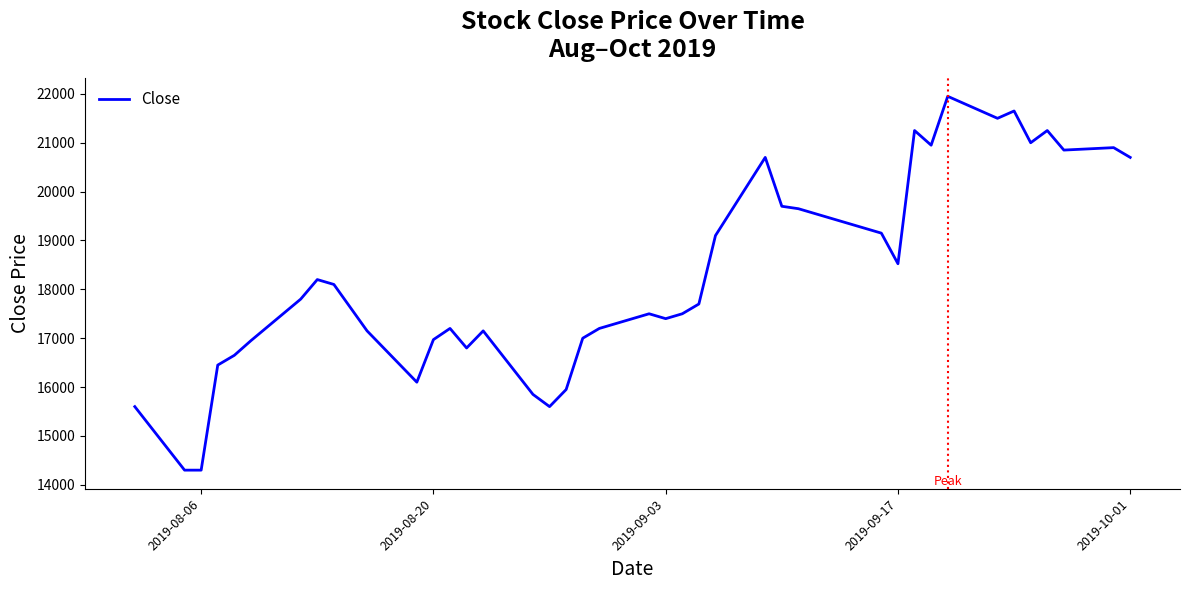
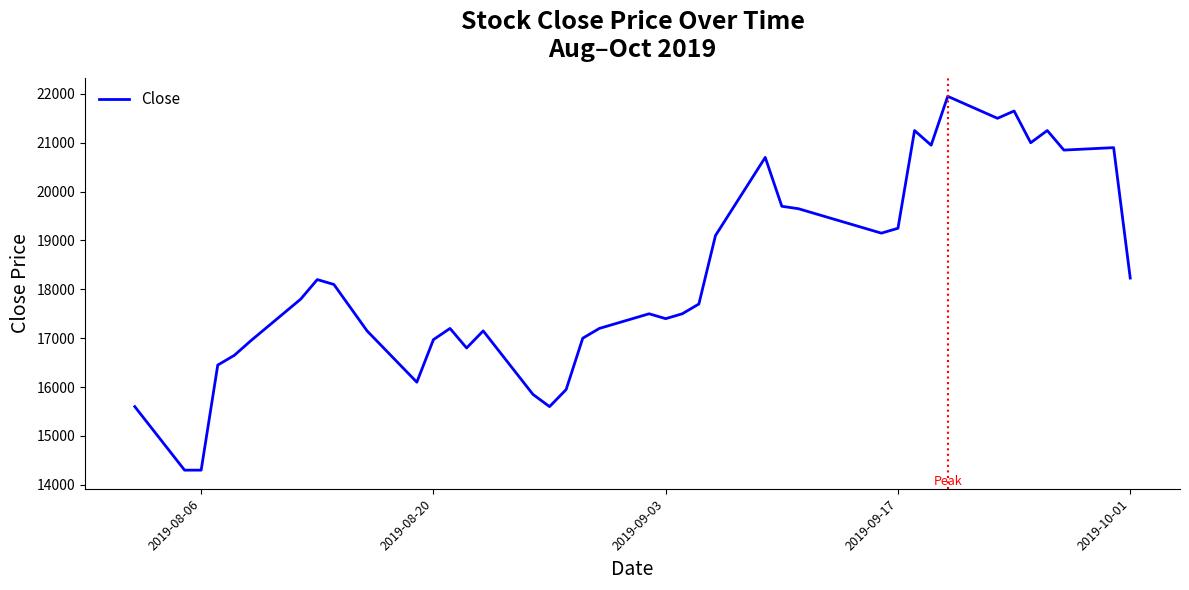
  {
    "2019-08-06": 14300,
    "2019-08-20": 17000,
    "2019-09-03": 17400,
-   "2019-09-17": 18500,
-   "2019-10-01": 20700
+   "2019-09-17": 19300,
+   "2019-10-01": 18200
  }
